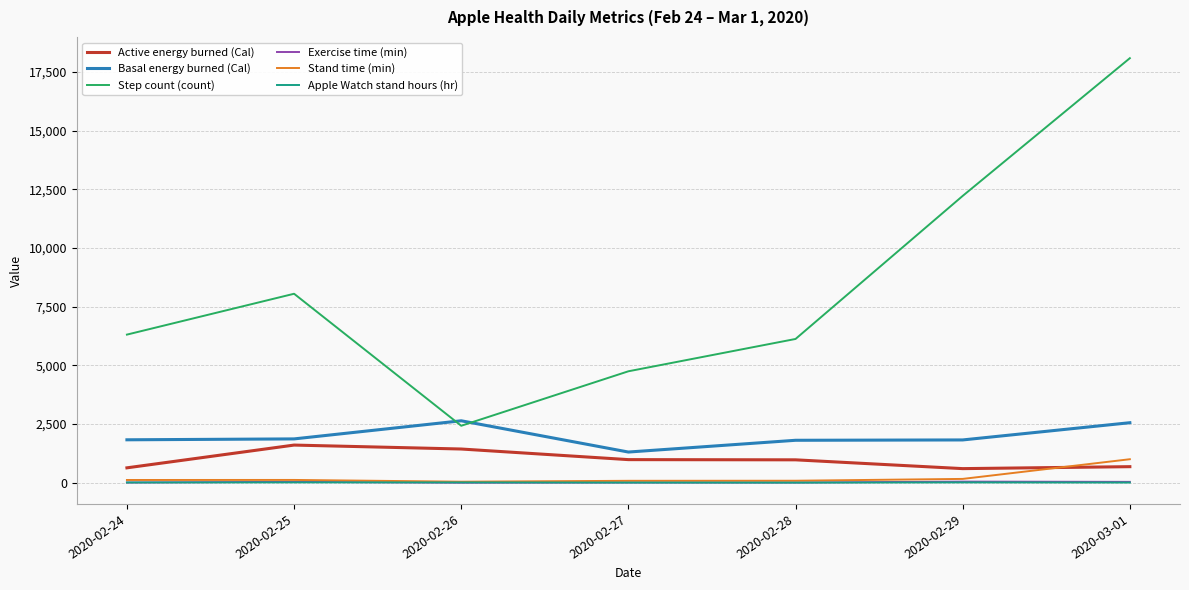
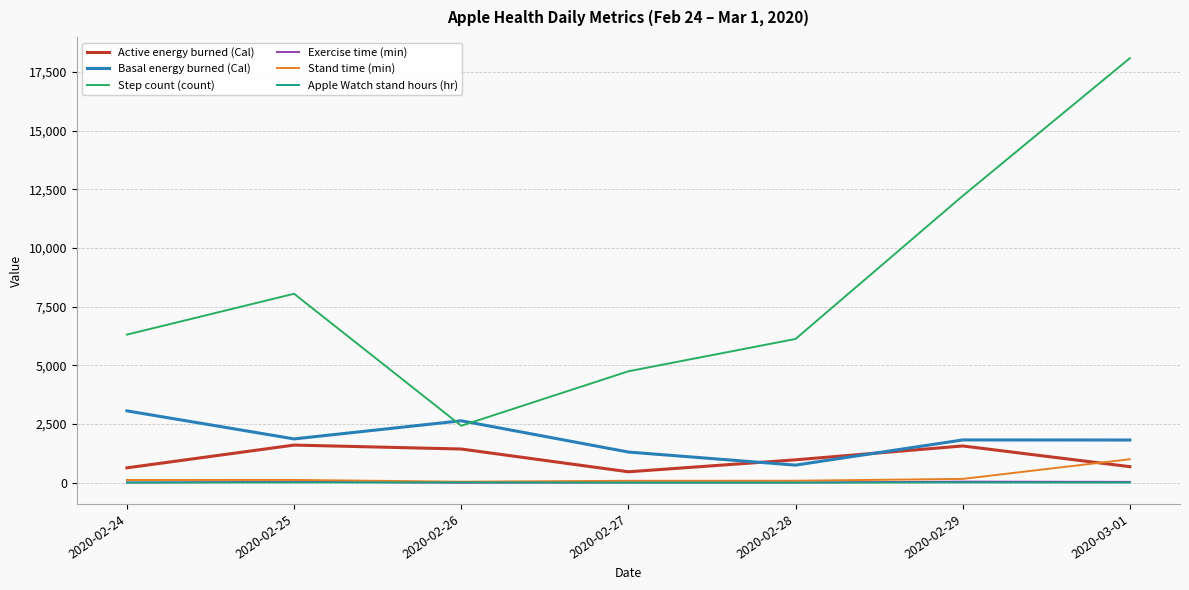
  {
    "Active energy burned (Cal)": {
      "2020-02-24": "600",
      "2020-02-25": "1,600",
      "2020-02-26": "1,400",
-     "2020-02-27": "1,000",
+     "2020-02-27": "500",
      "2020-02-28": "1,000",
-     "2020-02-29": "600",
+     "2020-02-29": "1,600",
      "2020-03-01": "700"
    },
    "Basal energy burned (Cal)": {
-     "2020-02-24": "1,800",
+     "2020-02-24": "3,100",
      "2020-02-25": "1,900",
      "2020-02-26": "2,600",
      "2020-02-27": "1,300",
-     "2020-02-28": "1,800",
+     "2020-02-28": "800",
      "2020-02-29": "1,800",
-     "2020-03-01": "2,600"
+     "2020-03-01": "1,800"
    },
    "Stand time (min)": {
      "2020-02-29": "200",
      "2020-03-01": "1,000"
    }
  }
